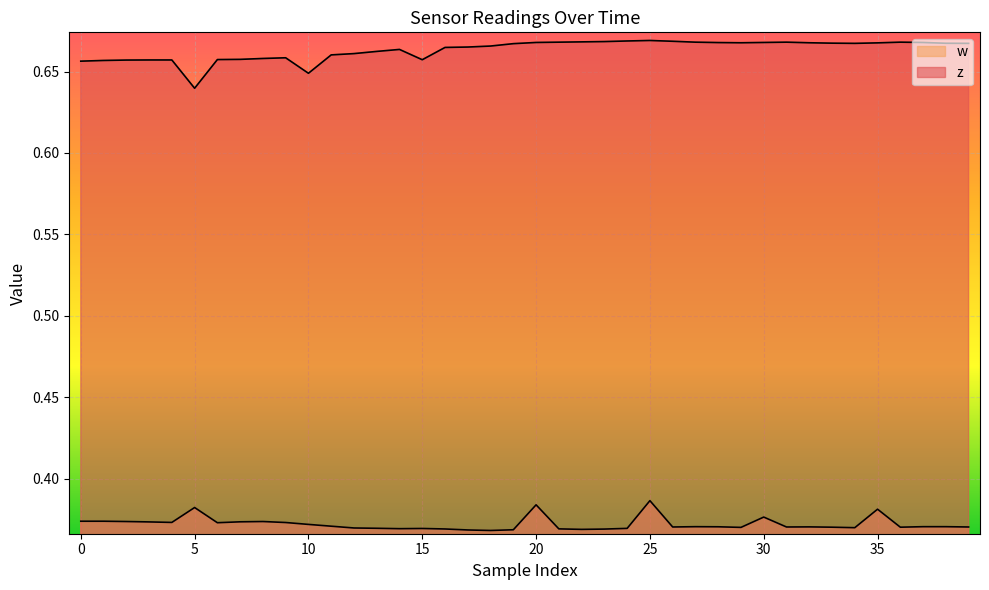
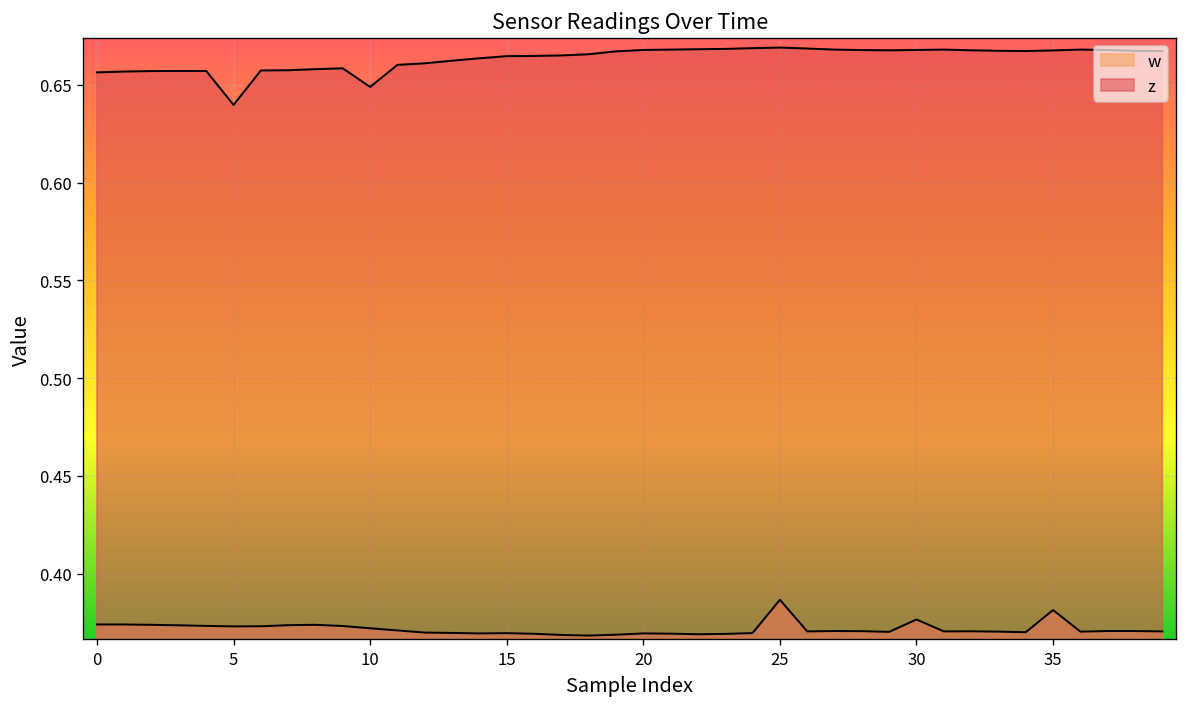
  {
    "w": {
      "0": 0.374,
-     "5": 0.382,
+     "5": 0.373,
      "10": 0.372,
      "15": 0.370,
-     "20": 0.384,
+     "20": 0.369,
      "25": 0.387,
      "30": 0.377,
      "35": 0.381
    },
    "z": {
      "0": 0.656,
      "5": 0.640,
      "10": 0.649,
-     "15": 0.657,
+     "15": 0.665,
      "20": 0.668,
      "25": 0.669,
      "30": 0.668,
      "35": 0.668
    }
  }
